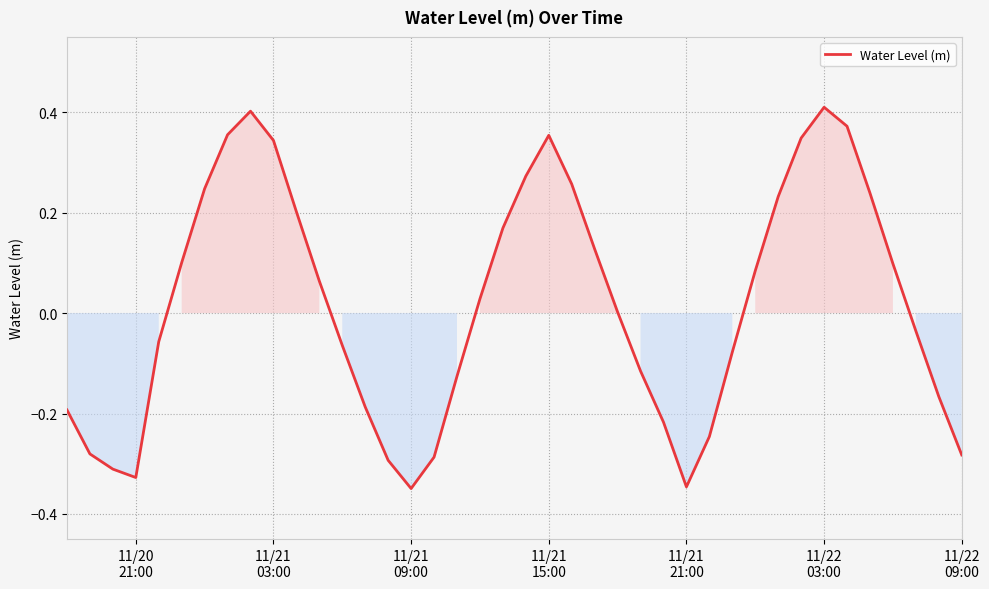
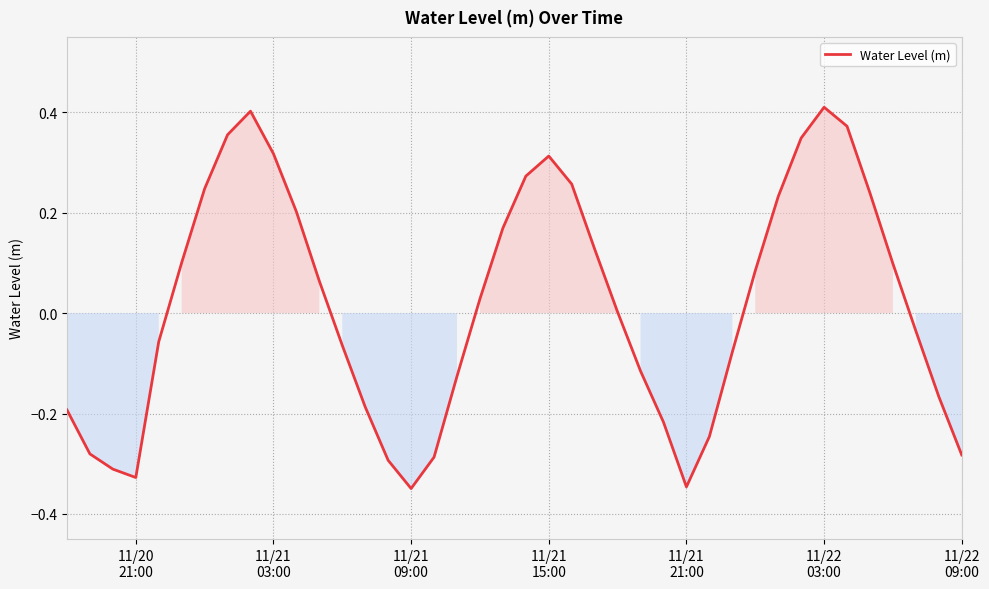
  {
    "11/20 21:00": -0.33,
-   "11/21 03:00": 0.34,
+   "11/21 03:00": 0.32,
    "11/21 09:00": -0.35,
-   "11/21 15:00": 0.35,
+   "11/21 15:00": 0.31,
    "11/21 21:00": -0.35,
    "11/22 03:00": 0.41,
    "11/22 09:00": -0.28
  }
